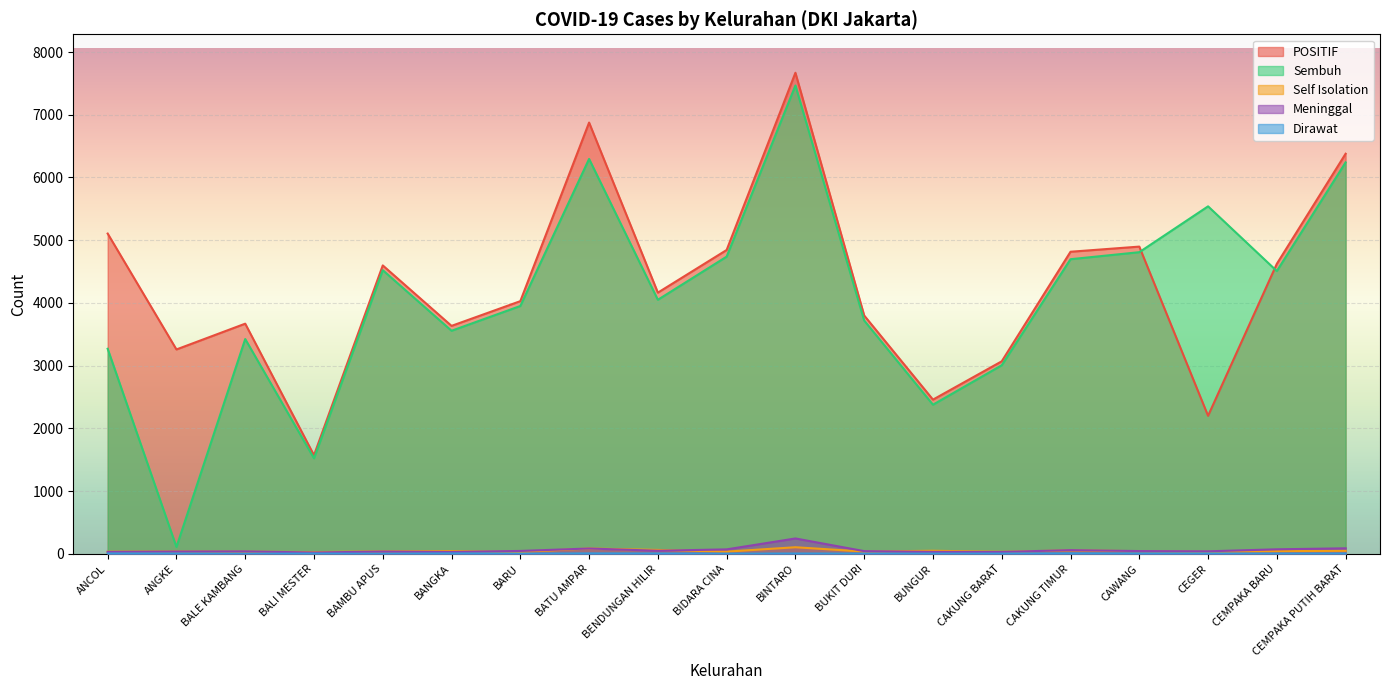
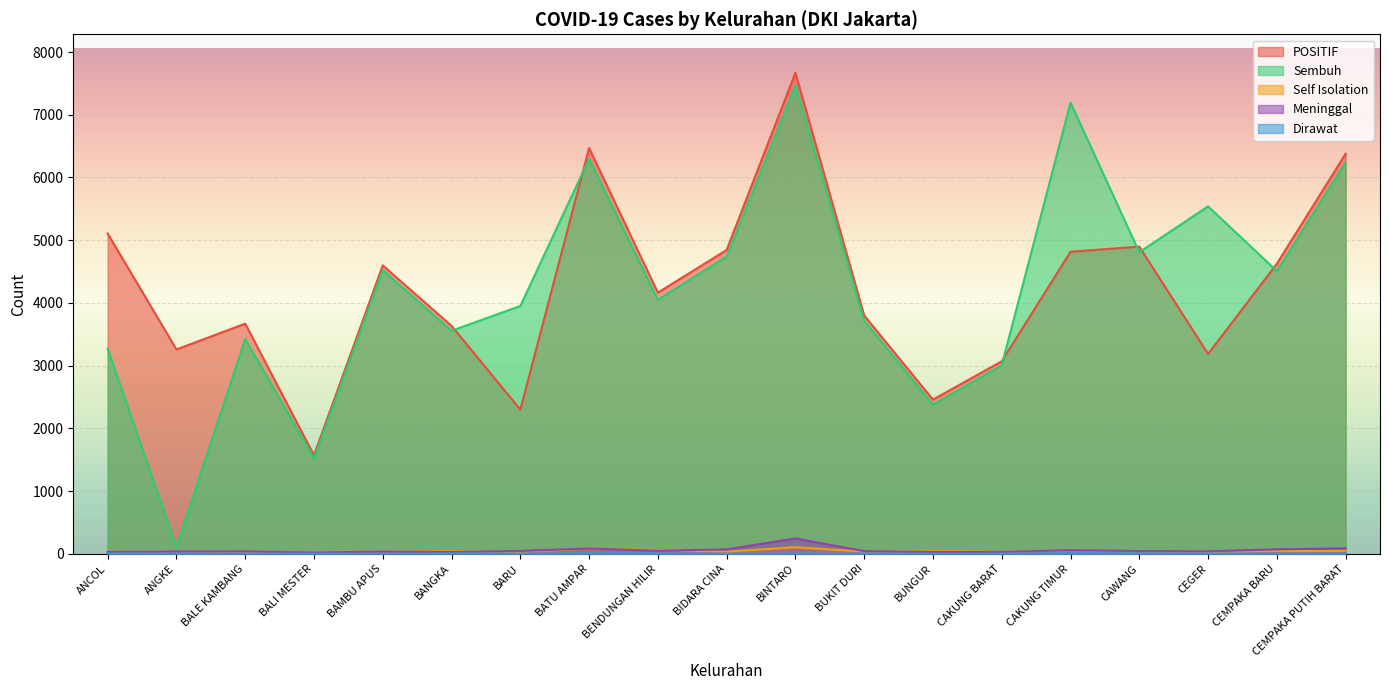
  {
    "POSITIF": {
      "ANCOL": 5100,
      "ANGKE": 3300,
      "BALE KAMBANG": 3700,
      "BALI MESTER": 1600,
      "BAMBU APUS": 4600,
      "BANGKA": 3600,
-     "BARU": 4000,
-     "BATU AMPAR": 6900,
+     "BARU": 2300,
+     "BATU AMPAR": 6500,
      "BENDUNGAN HILIR": 4200,
      "BIDARA CINA": 4800,
      "BINTARO": 7700,
      "BUKIT DURI": 3800,
      "BUNGUR": 2500,
      "CAKUNG BARAT": 3100,
      "CAKUNG TIMUR": 4800,
      "CAWANG": 4900,
-     "CEGER": 2200,
+     "CEGER": 3200,
      "CEMPAKA BARU": 4600,
      "CEMPAKA PUTIH BARAT": 6400
    },
    "Sembuh": {
      "ANCOL": 3300,
      "ANGKE": 100,
      "BALE KAMBANG": 3400,
      "BALI MESTER": 1500,
      "BAMBU APUS": 4500,
      "BANGKA": 3600,
      "BARU": 4000,
      "BATU AMPAR": 6300,
      "BENDUNGAN HILIR": 4100,
      "BIDARA CINA": 4700,
      "BINTARO": 7500,
      "BUKIT DURI": 3700,
      "BUNGUR": 2400,
      "CAKUNG BARAT": 3000,
-     "CAKUNG TIMUR": 4700,
+     "CAKUNG TIMUR": 7200,
      "CAWANG": 4800,
      "CEGER": 5500,
      "CEMPAKA BARU": 4500,
      "CEMPAKA PUTIH BARAT": 6200
    },
    "Self Isolation": {
      "BINTARO": 100
    },
    "Meninggal": {
      "BINTARO": 200
    },
    "Dirawat": {
      "BATU AMPAR": 0,
      "BENDUNGAN HILIR": 0,
      "BINTARO": 0,
      "CAKUNG TIMUR": 0,
      "CEMPAKA PUTIH BARAT": 0
    }
  }
